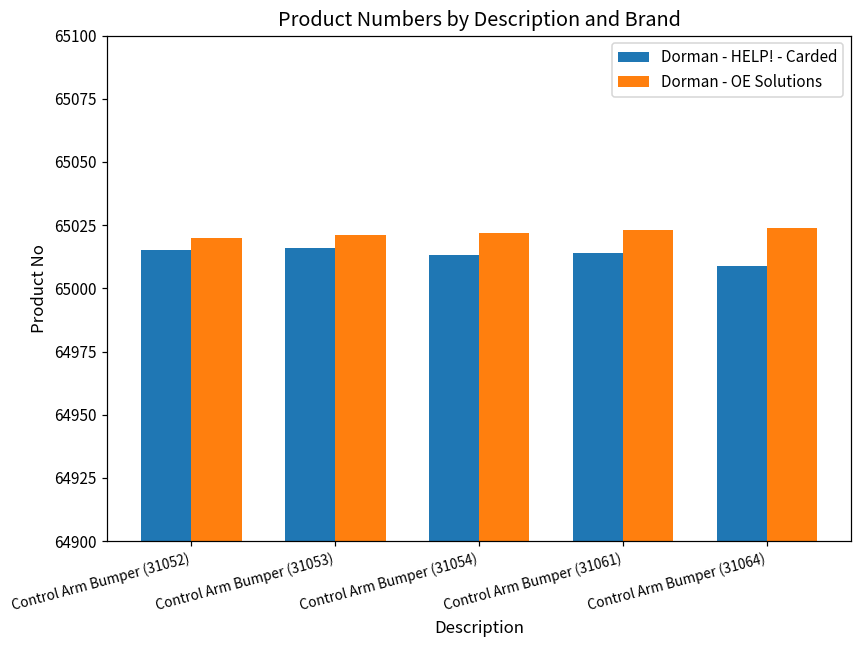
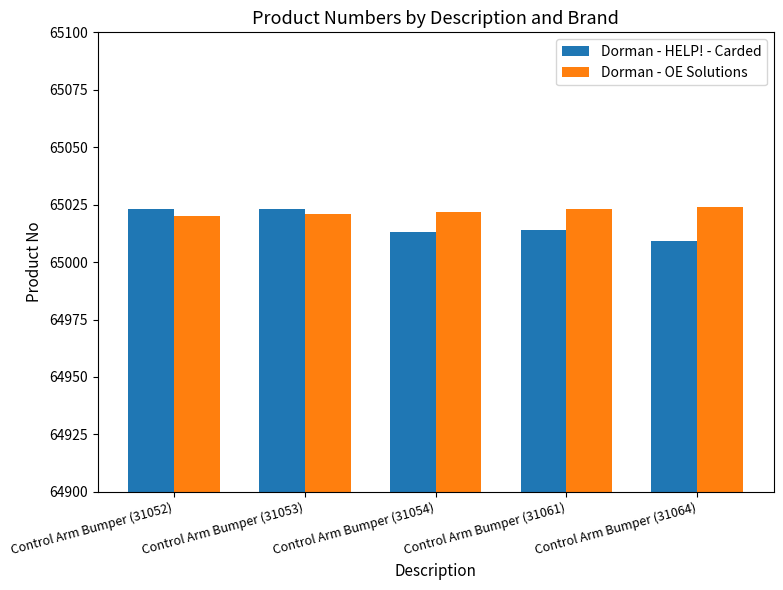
  {
    "Dorman - HELP! - Carded": {
-     "Control Arm Bumper (31052)": 65015,
-     "Control Arm Bumper (31053)": 65016,
+     "Control Arm Bumper (31052)": 65023,
+     "Control Arm Bumper (31053)": 65023,
      "Control Arm Bumper (31054)": 65013,
      "Control Arm Bumper (31061)": 65014,
      "Control Arm Bumper (31064)": 65009
    },
    "Dorman - OE Solutions": {
      "Control Arm Bumper (31052)": 65020,
      "Control Arm Bumper (31053)": 65021,
      "Control Arm Bumper (31054)": 65022,
      "Control Arm Bumper (31061)": 65023,
      "Control Arm Bumper (31064)": 65024
    }
  }
